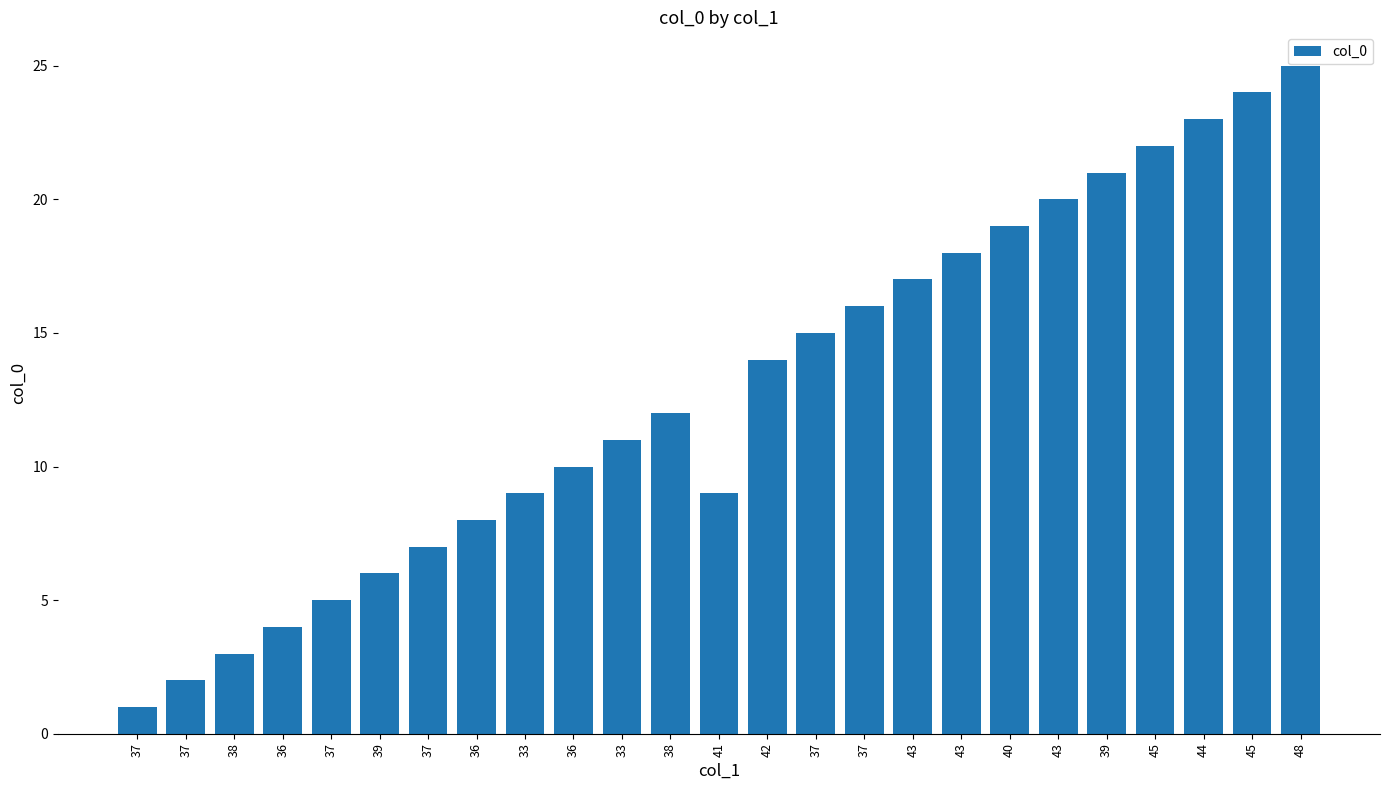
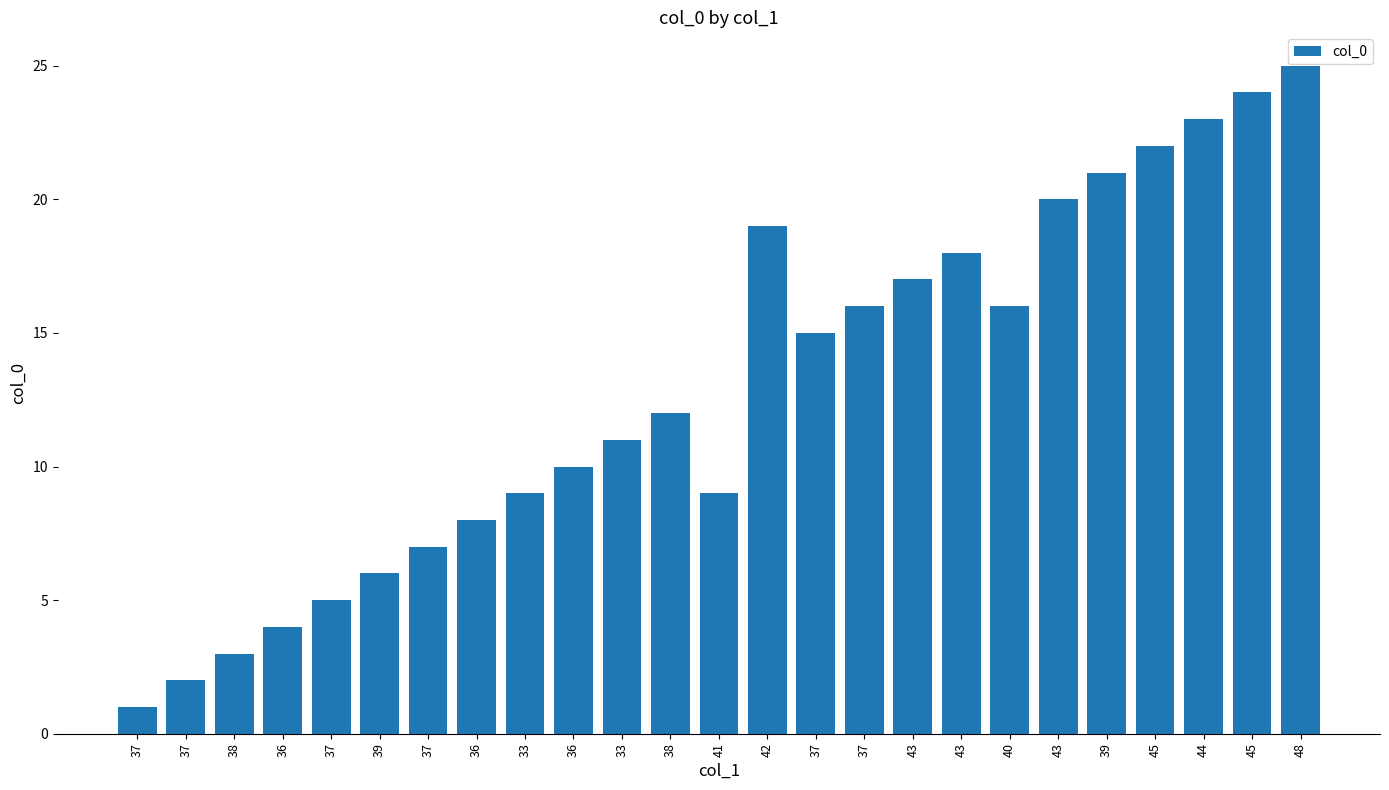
  {
    "41": 9,
-   "42": 14,
-   "40": 19,
+   "42": 19,
+   "40": 16,
    "44": 23,
    "48": 25
  }
